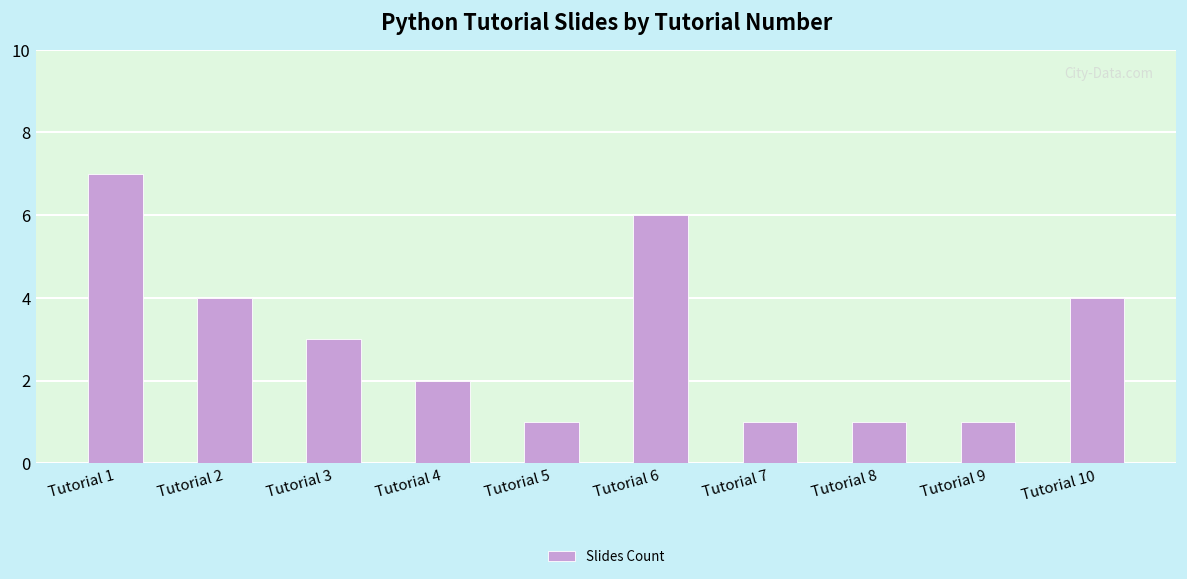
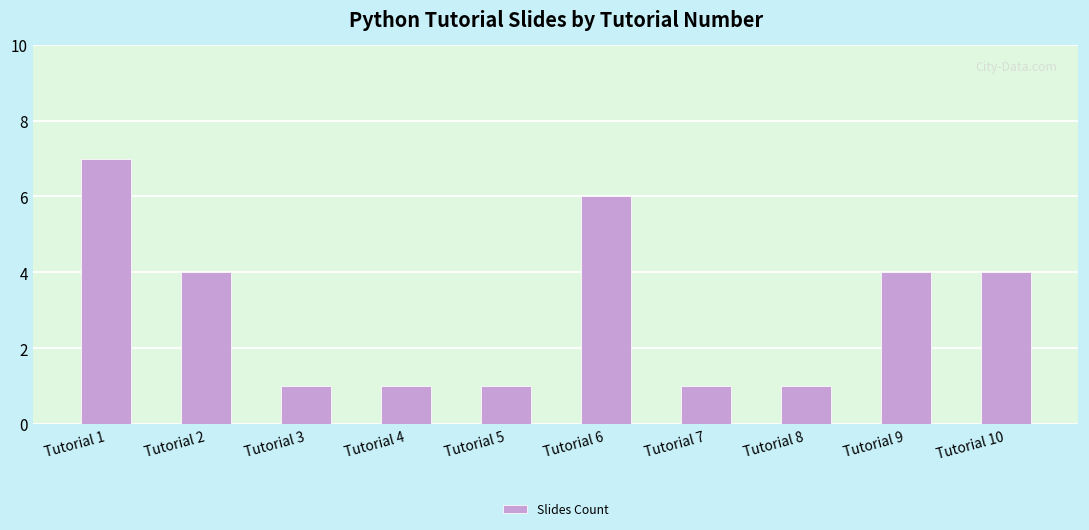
  {
    "Tutorial 1": 7,
    "Tutorial 2": 4,
-   "Tutorial 3": 3,
-   "Tutorial 4": 2,
+   "Tutorial 3": 1,
+   "Tutorial 4": 1,
    "Tutorial 5": 1,
    "Tutorial 6": 6,
    "Tutorial 7": 1,
    "Tutorial 8": 1,
-   "Tutorial 9": 1,
+   "Tutorial 9": 4,
    "Tutorial 10": 4
  }
